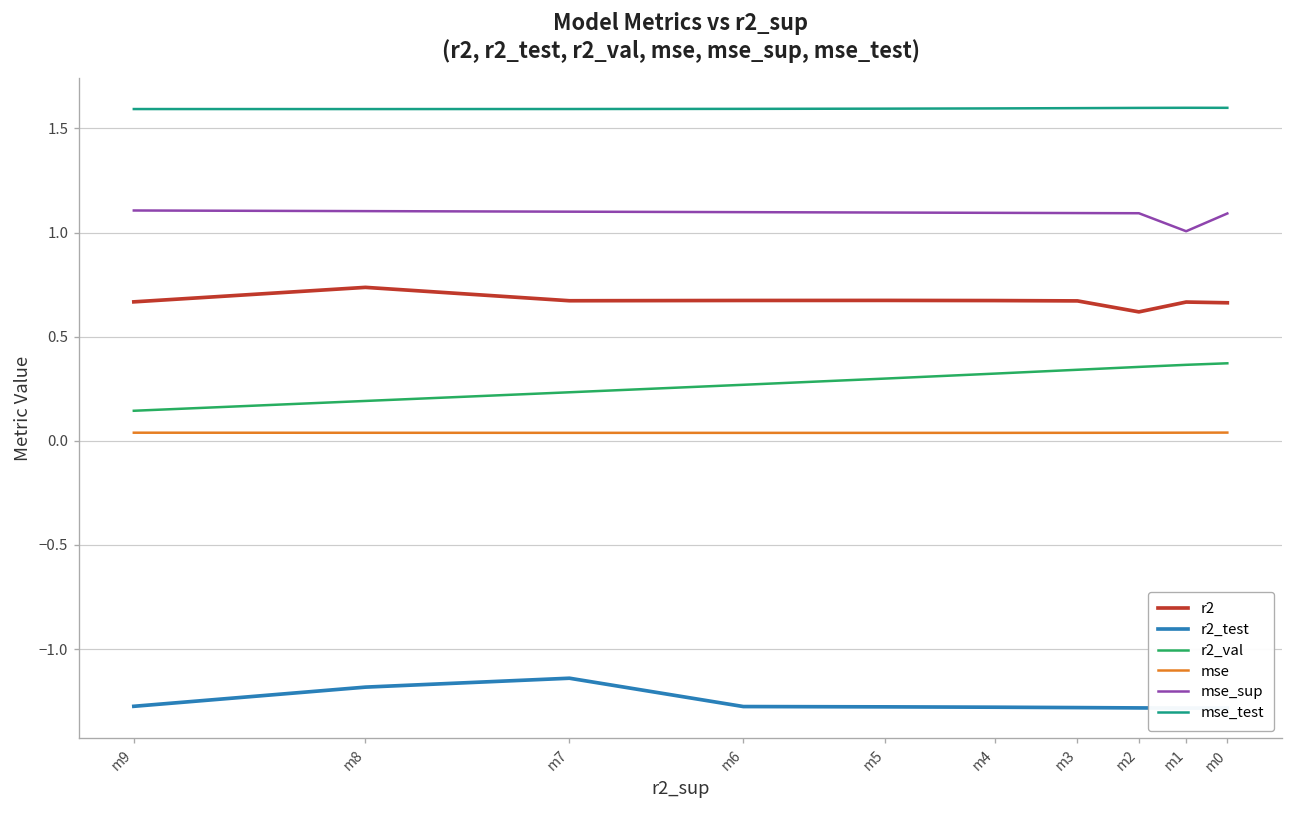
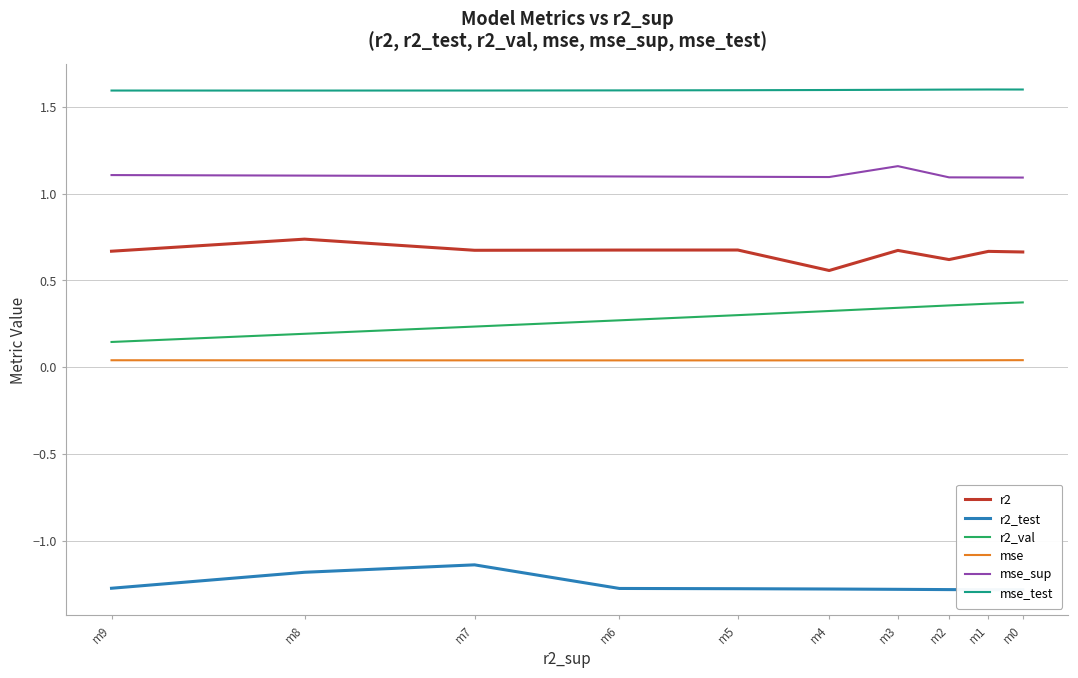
  {
    "r2": {
      "m9": 0.67,
      "m8": 0.74,
      "m7": 0.67,
      "m6": 0.67,
      "m5": 0.67,
-     "m4": 0.67,
+     "m4": 0.56,
      "m3": 0.67,
      "m2": 0.62,
      "m1": 0.67,
      "m0": 0.66
    },
    "r2_test": {
      "m9": -1.27,
      "m8": -1.18,
      "m7": -1.14,
      "m6": -1.28,
      "m5": -1.28,
      "m4": -1.28,
      "m3": -1.28,
      "m2": -1.28
    },
    "mse": {
      "m9": 0.04,
      "m8": 0.04,
      "m7": 0.04,
      "m6": 0.04,
      "m5": 0.04,
      "m4": 0.04,
      "m3": 0.04,
      "m2": 0.04,
      "m1": 0.04,
      "m0": 0.04
    },
    "mse_sup": {
      "m9": 1.11,
      "m8": 1.10,
      "m7": 1.10,
      "m6": 1.10,
      "m5": 1.10,
      "m4": 1.09,
-     "m3": 1.09,
+     "m3": 1.16,
      "m2": 1.09,
-     "m1": 1.01,
+     "m1": 1.09,
      "m0": 1.09
    }
  }
